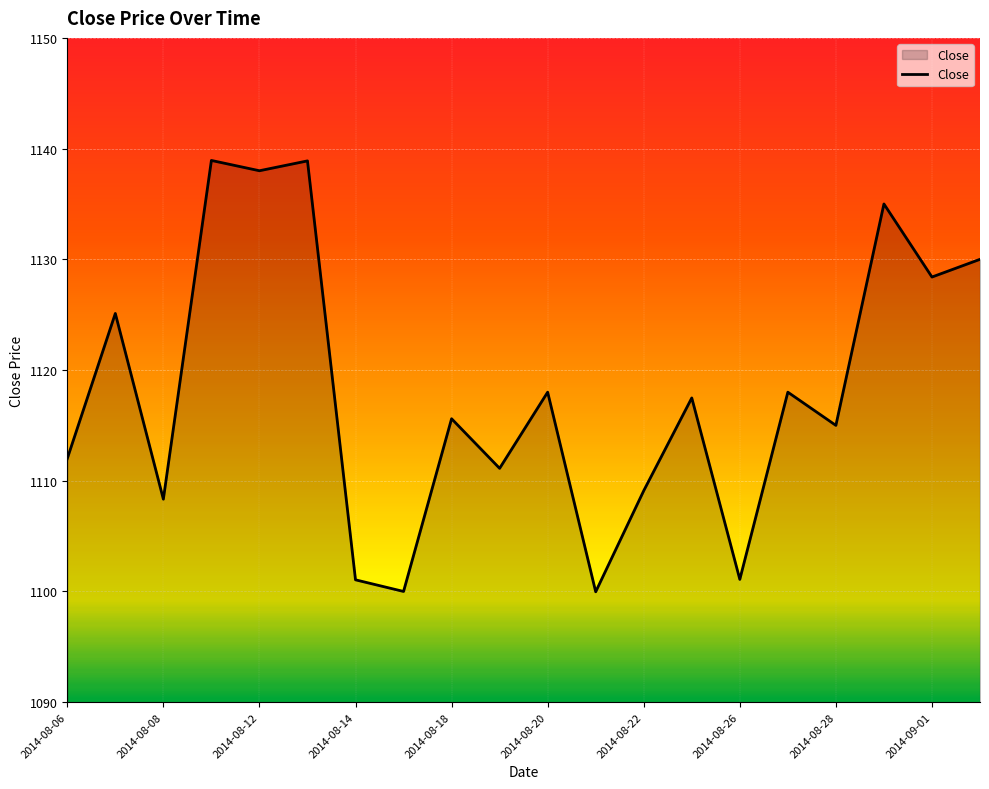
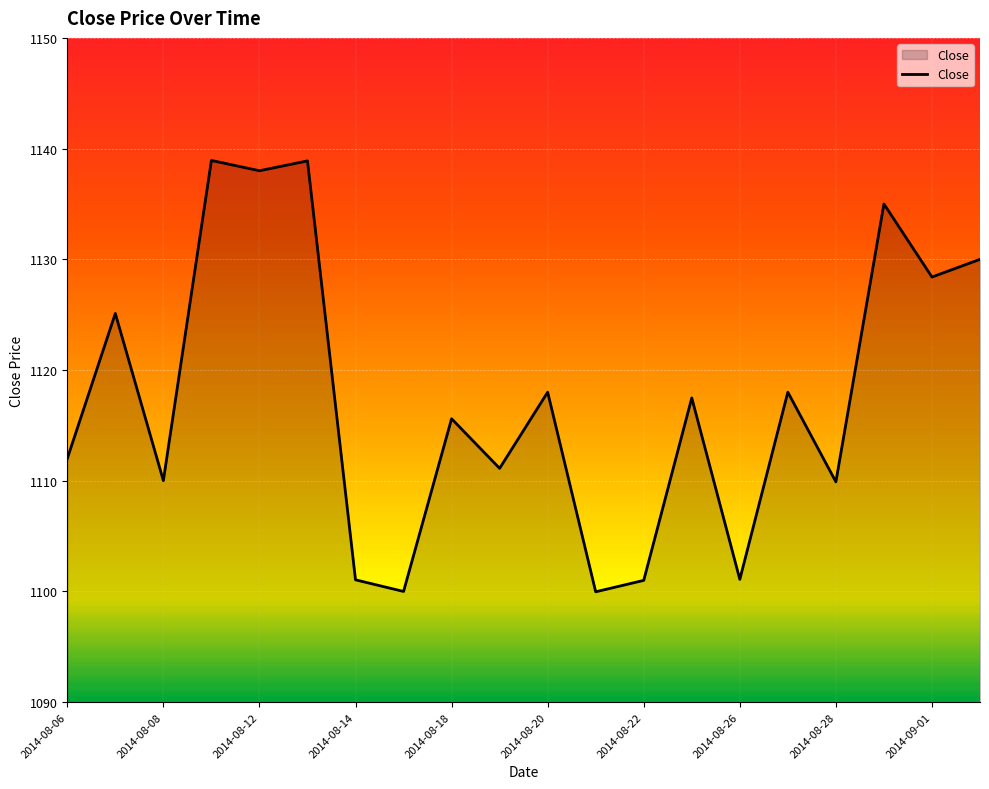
  {
    "2014-08-06": 1112.0,
-   "2014-08-08": 1108.3,
+   "2014-08-08": 1110.0,
    "2014-08-12": 1138.0,
    "2014-08-14": 1101.1,
    "2014-08-18": 1115.6,
    "2014-08-20": 1118.0,
-   "2014-08-22": 1109.1,
+   "2014-08-22": 1101.0,
    "2014-08-26": 1101.1,
-   "2014-08-28": 1115.0,
+   "2014-08-28": 1109.9,
    "2014-09-01": 1128.4
  }
